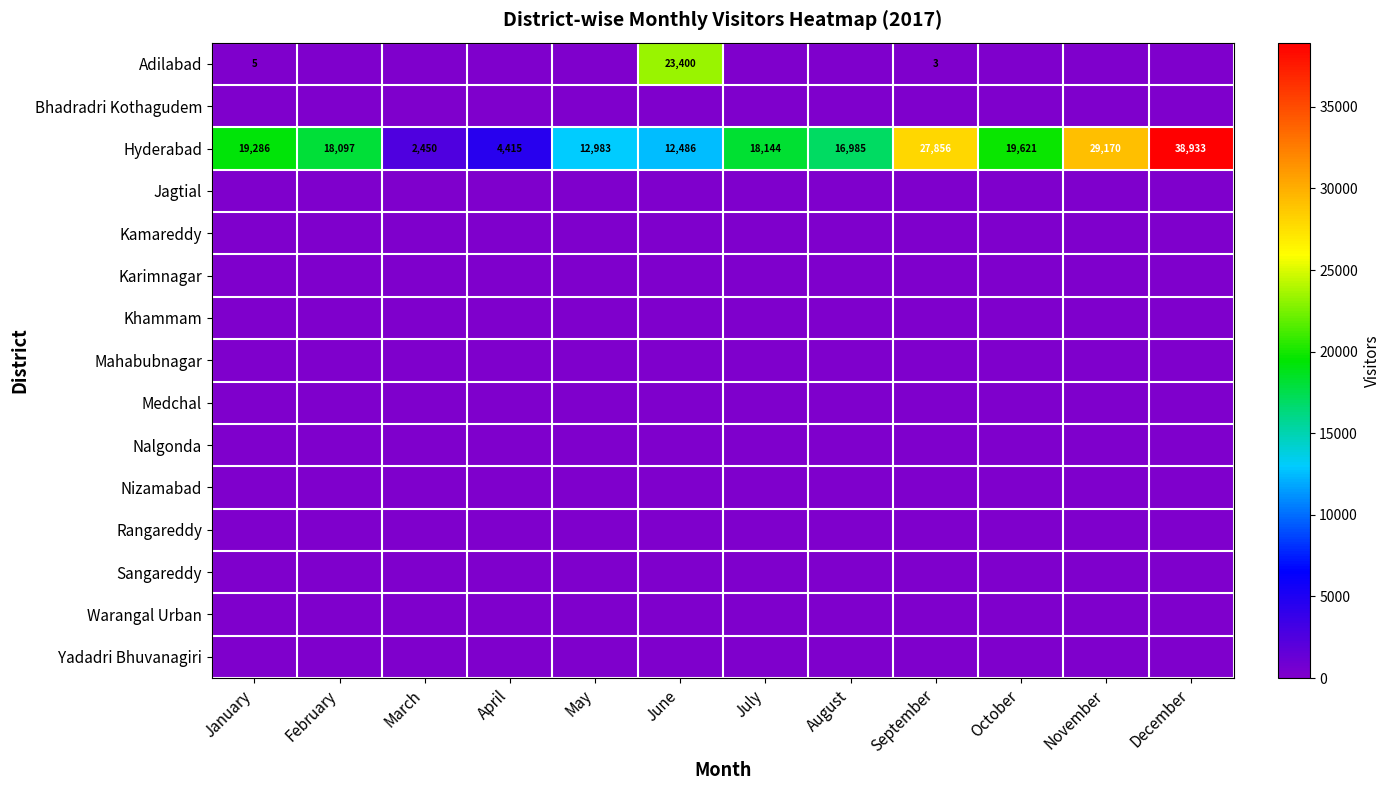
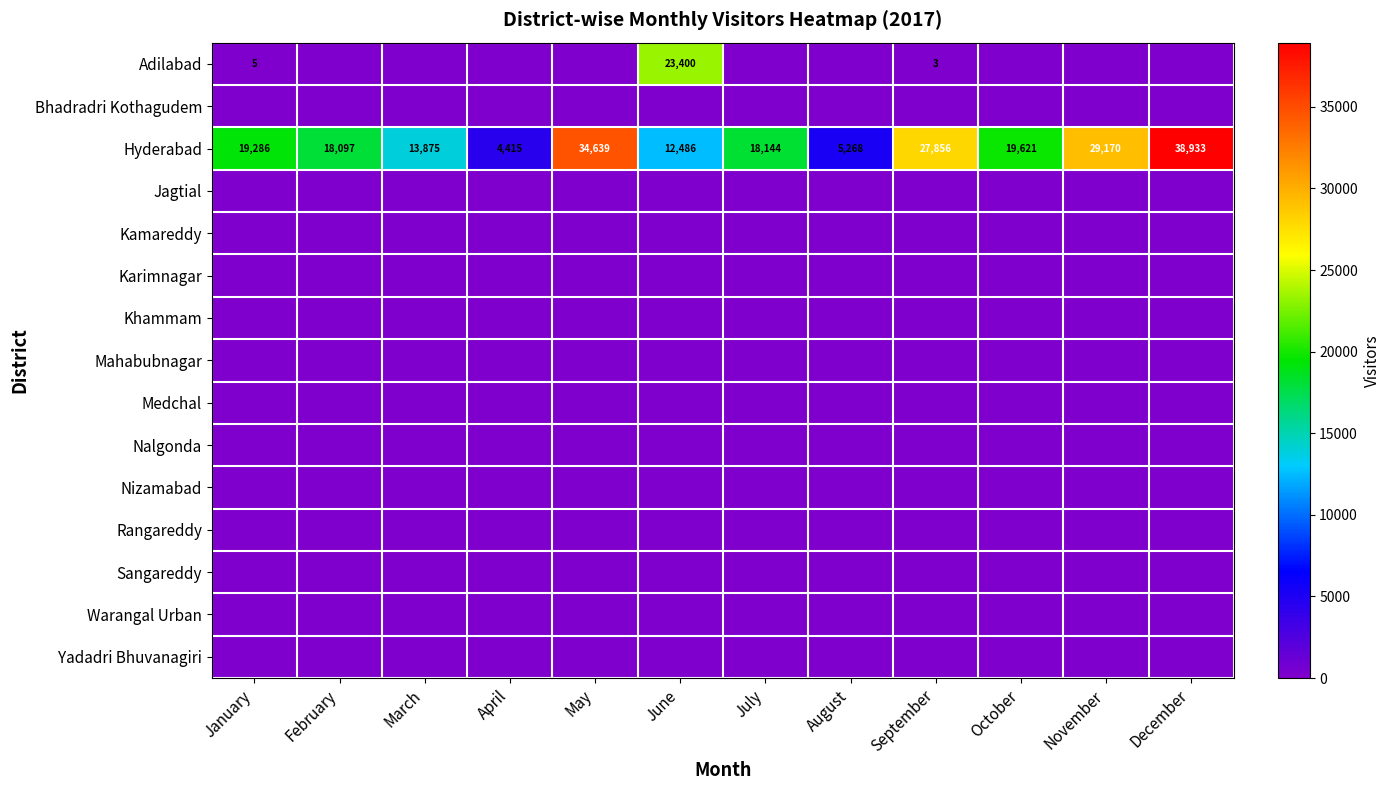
  {
    "Adilabad": {
      "January": "5",
      "June": "23,400",
      "September": "3"
    },
    "Hyderabad": {
      "January": "19,286",
      "February": "18,097",
-     "March": "2,450",
+     "March": "13,875",
      "April": "4,415",
-     "May": "12,983",
+     "May": "34,639",
      "June": "12,486",
      "July": "18,144",
-     "August": "16,985",
+     "August": "5,268",
      "September": "27,856",
      "October": "19,621",
      "November": "29,170",
      "December": "38,933"
    }
  }
